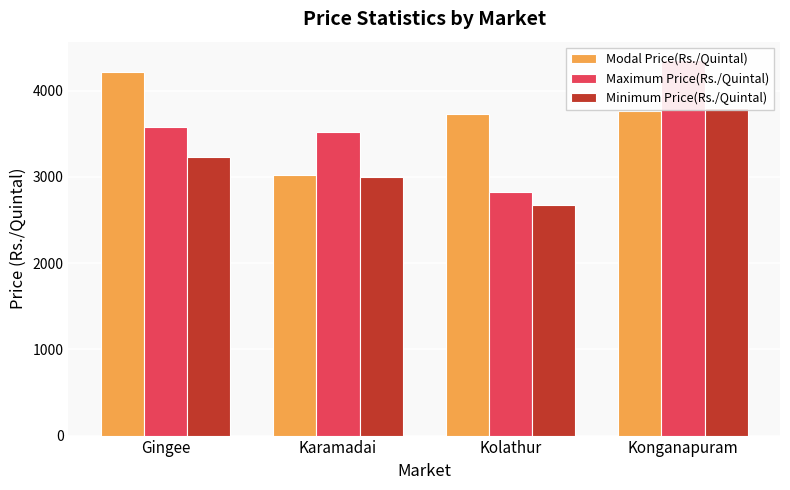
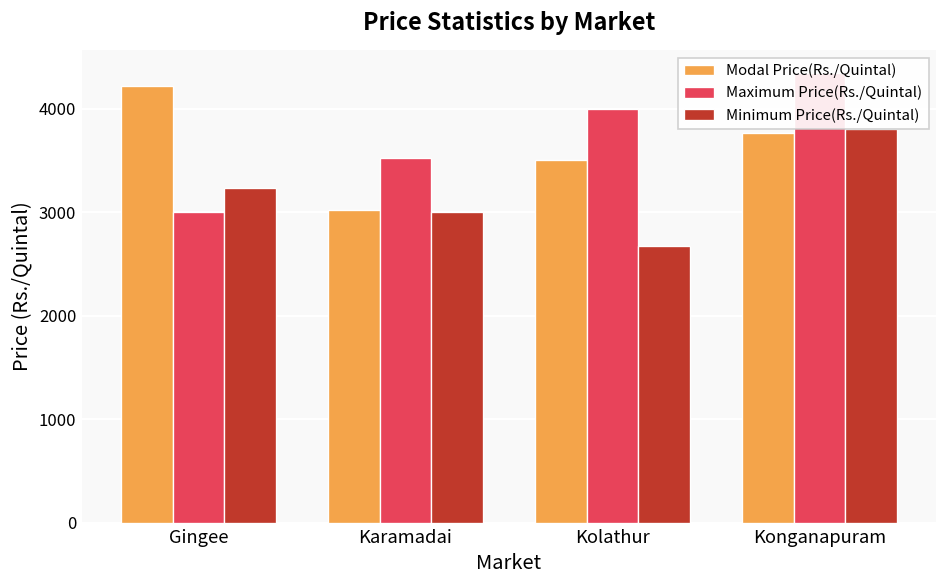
  {
    "Modal Price(Rs./Quintal)": {
      "Gingee": 4200,
      "Karamadai": 3000,
-     "Kolathur": 3700,
+     "Kolathur": 3500,
      "Konganapuram": 3800
    },
    "Maximum Price(Rs./Quintal)": {
-     "Gingee": 3600,
+     "Gingee": 3000,
      "Karamadai": 3500,
-     "Kolathur": 2800
+     "Kolathur": 4000
    },
    "Minimum Price(Rs./Quintal)": {
      "Gingee": 3200,
      "Karamadai": 3000,
      "Kolathur": 2700
    }
  }
